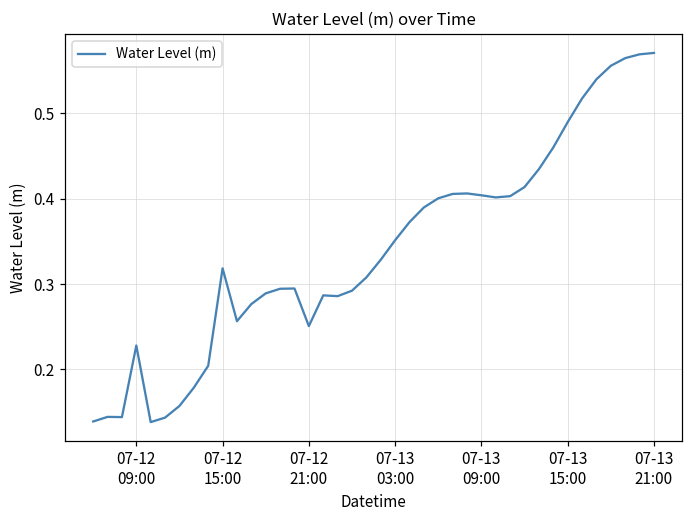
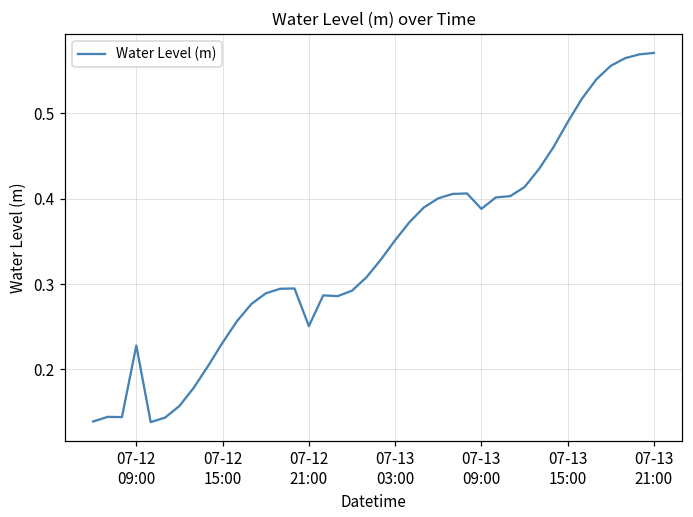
  {
    "07-12 09:00": 0.23,
-   "07-12 15:00": 0.32,
+   "07-12 15:00": 0.23,
    "07-12 21:00": 0.25,
    "07-13 03:00": 0.35,
-   "07-13 09:00": 0.40,
+   "07-13 09:00": 0.39,
    "07-13 15:00": 0.49,
    "07-13 21:00": 0.57
  }
